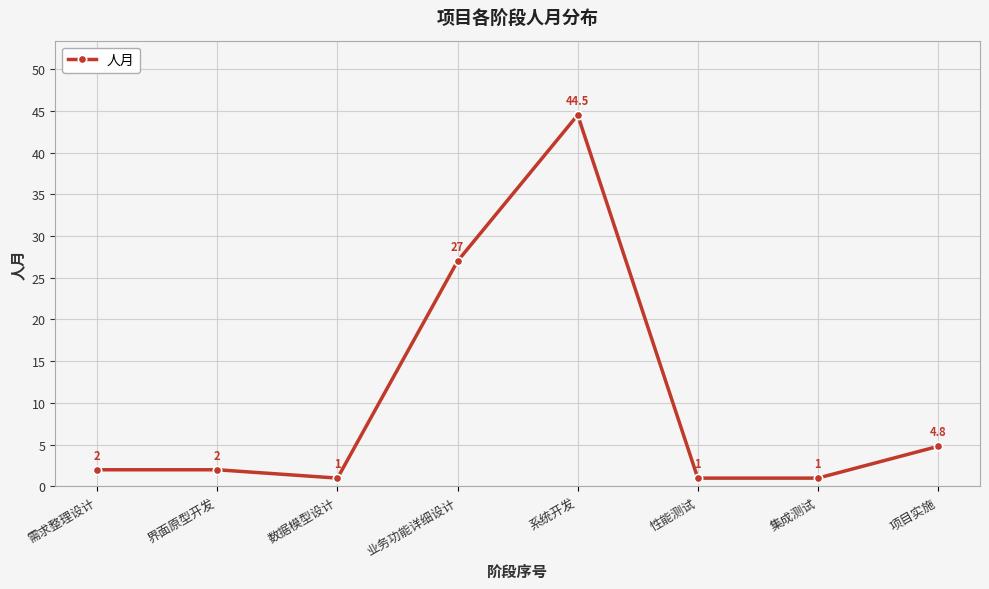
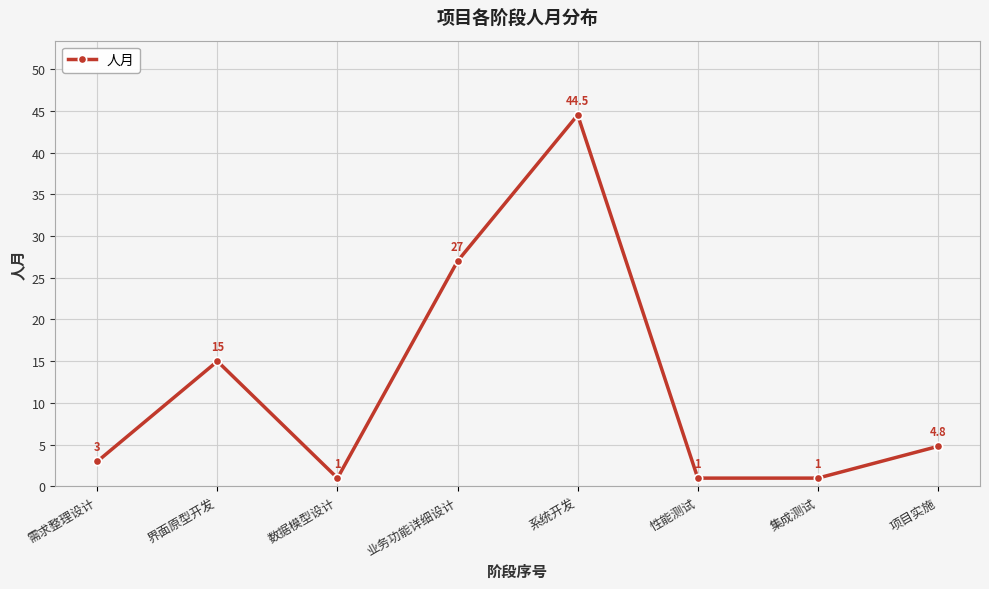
  {
-   "需求整理设计": 2,
-   "界面原型开发": 2,
+   "需求整理设计": 3,
+   "界面原型开发": 15,
    "数据模型设计": 1,
    "业务功能详细设计": 27,
    "系统开发": 44.5,
    "性能测试": 1,
    "集成测试": 1,
    "项目实施": 4.8
  }
